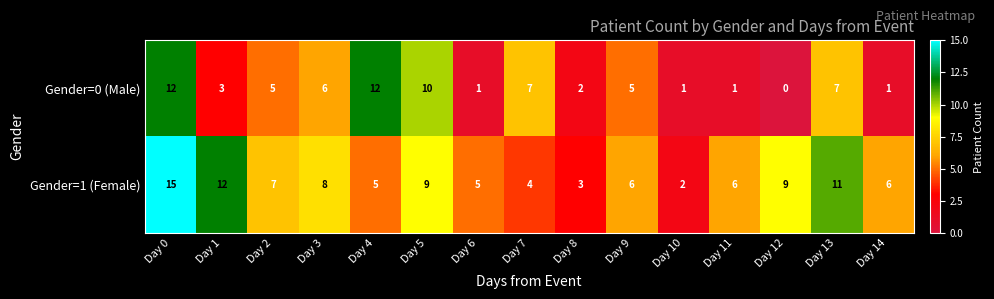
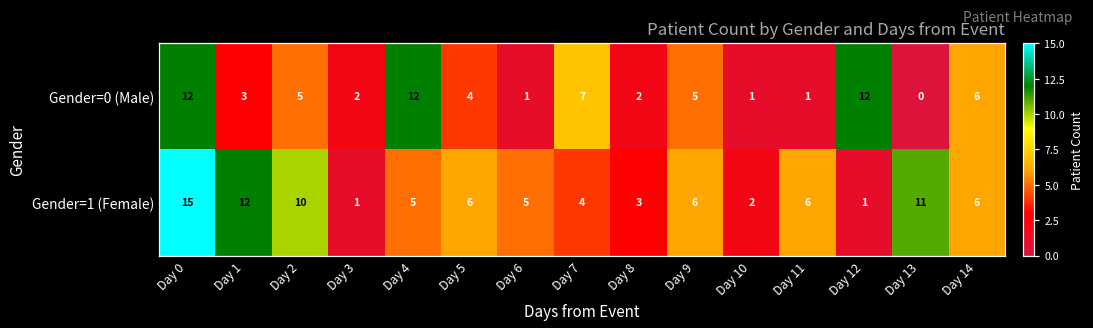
  {
    "Gender=0 (Male)": {
      "Day 0": 12,
      "Day 1": 3,
      "Day 2": 5,
-     "Day 3": 6,
+     "Day 3": 2,
      "Day 4": 12,
-     "Day 5": 10,
+     "Day 5": 4,
      "Day 6": 1,
      "Day 7": 7,
      "Day 8": 2,
      "Day 9": 5,
      "Day 10": 1,
      "Day 11": 1,
-     "Day 12": 0,
-     "Day 13": 7,
-     "Day 14": 1
+     "Day 12": 12,
+     "Day 13": 0,
+     "Day 14": 6
    },
    "Gender=1 (Female)": {
      "Day 0": 15,
      "Day 1": 12,
-     "Day 2": 7,
-     "Day 3": 8,
+     "Day 2": 10,
+     "Day 3": 1,
      "Day 4": 5,
-     "Day 5": 9,
+     "Day 5": 6,
      "Day 6": 5,
      "Day 7": 4,
      "Day 8": 3,
      "Day 9": 6,
      "Day 10": 2,
      "Day 11": 6,
-     "Day 12": 9,
+     "Day 12": 1,
      "Day 13": 11,
      "Day 14": 6
    }
  }
